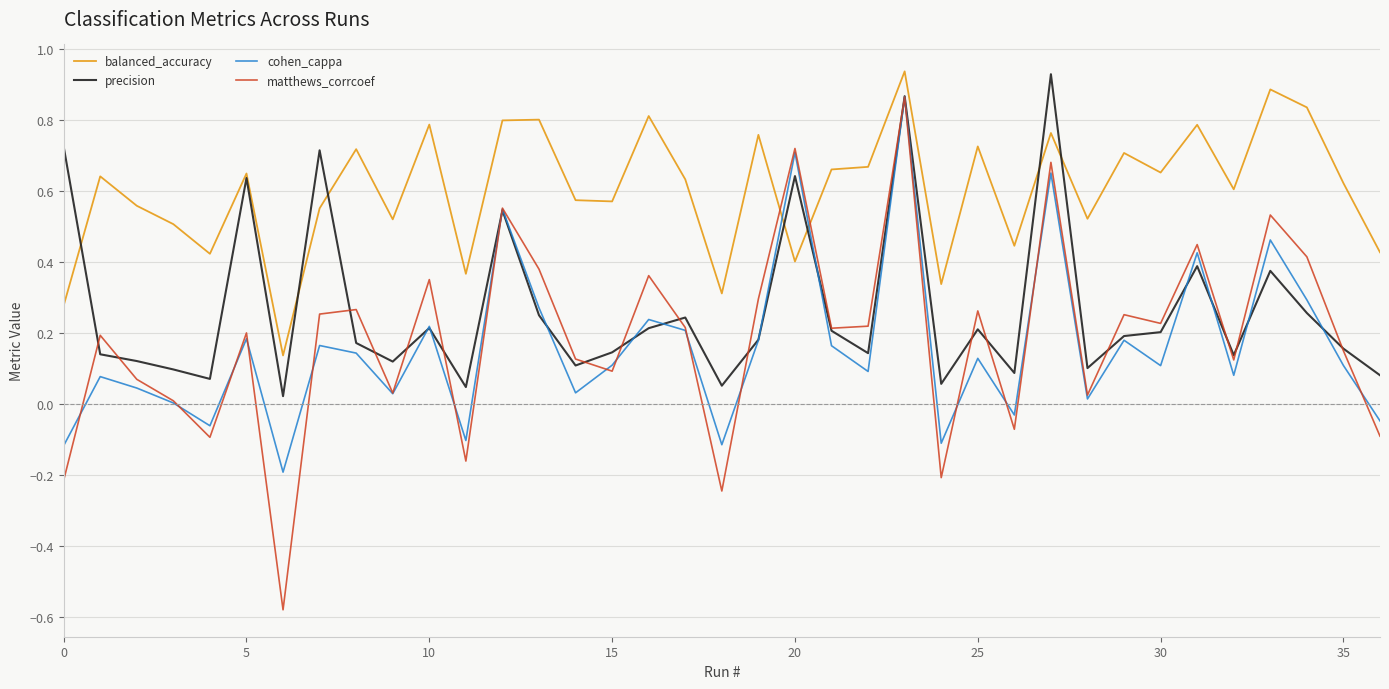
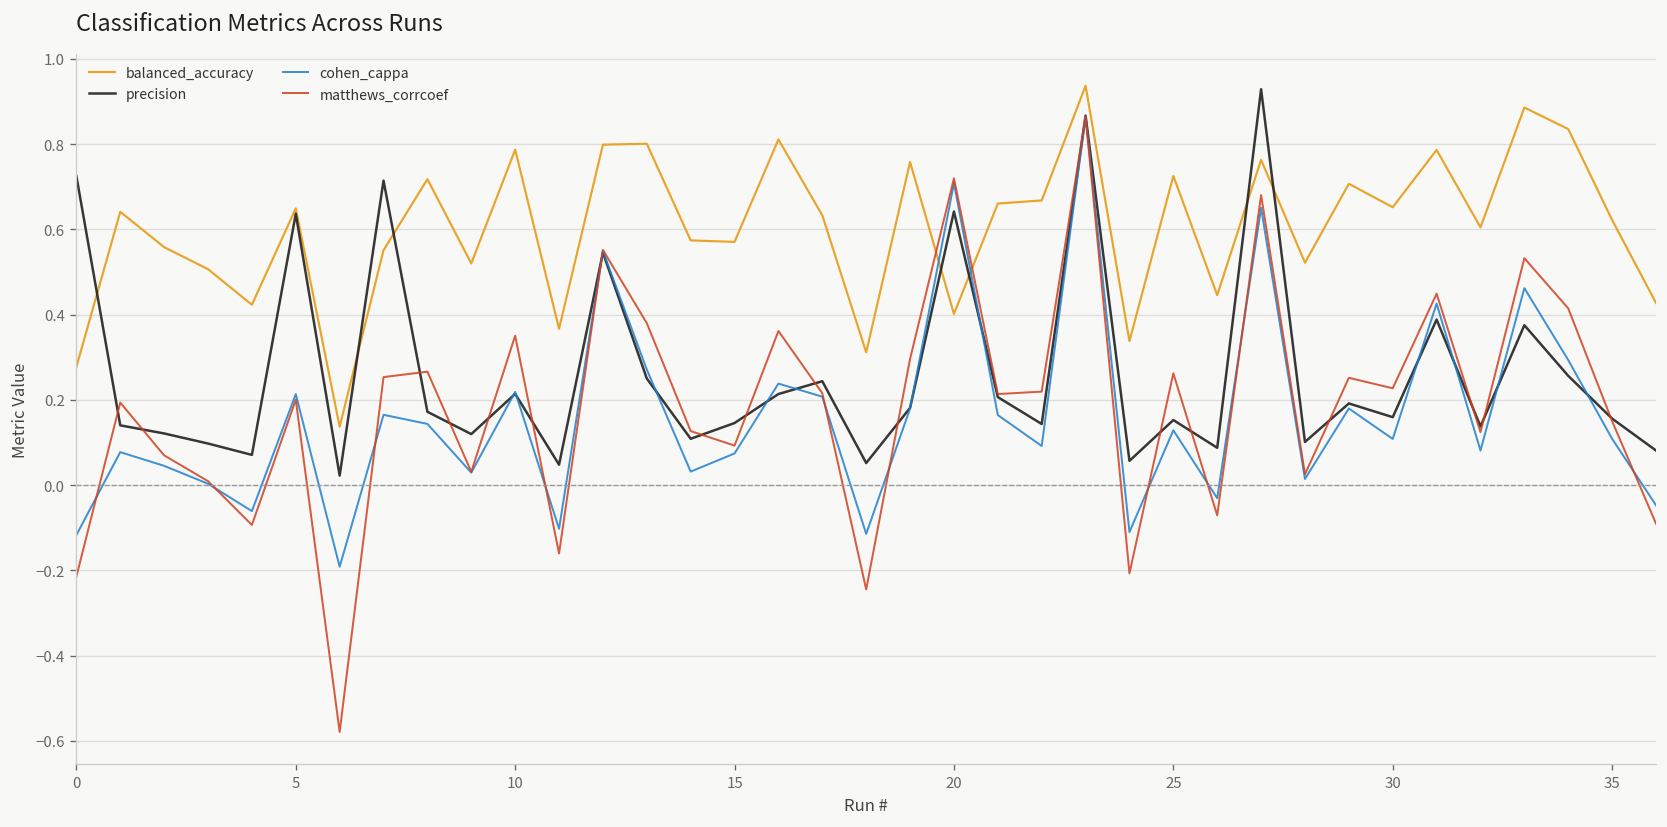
  {
    "balanced_accuracy": {
      "0": 0.28,
      "5": 0.65,
      "10": 0.79,
      "15": 0.57,
      "20": 0.40,
      "25": 0.73,
      "30": 0.65,
      "35": 0.62
    },
    "precision": {
      "0": 0.72,
      "5": 0.64,
      "15": 0.15,
      "20": 0.64,
-     "25": 0.21,
-     "30": 0.20
+     "25": 0.15,
+     "30": 0.16
    },
    "cohen_cappa": {
      "0": -0.12,
-     "5": 0.18,
-     "15": 0.11,
+     "5": 0.21,
+     "15": 0.07,
      "20": 0.71,
      "25": 0.13,
      "30": 0.11,
      "35": 0.11
    },
    "matthews_corrcoef": {
      "0": -0.21,
      "5": 0.20,
      "10": 0.35,
      "15": 0.09,
      "20": 0.72,
      "25": 0.26,
      "30": 0.23
    }
  }
